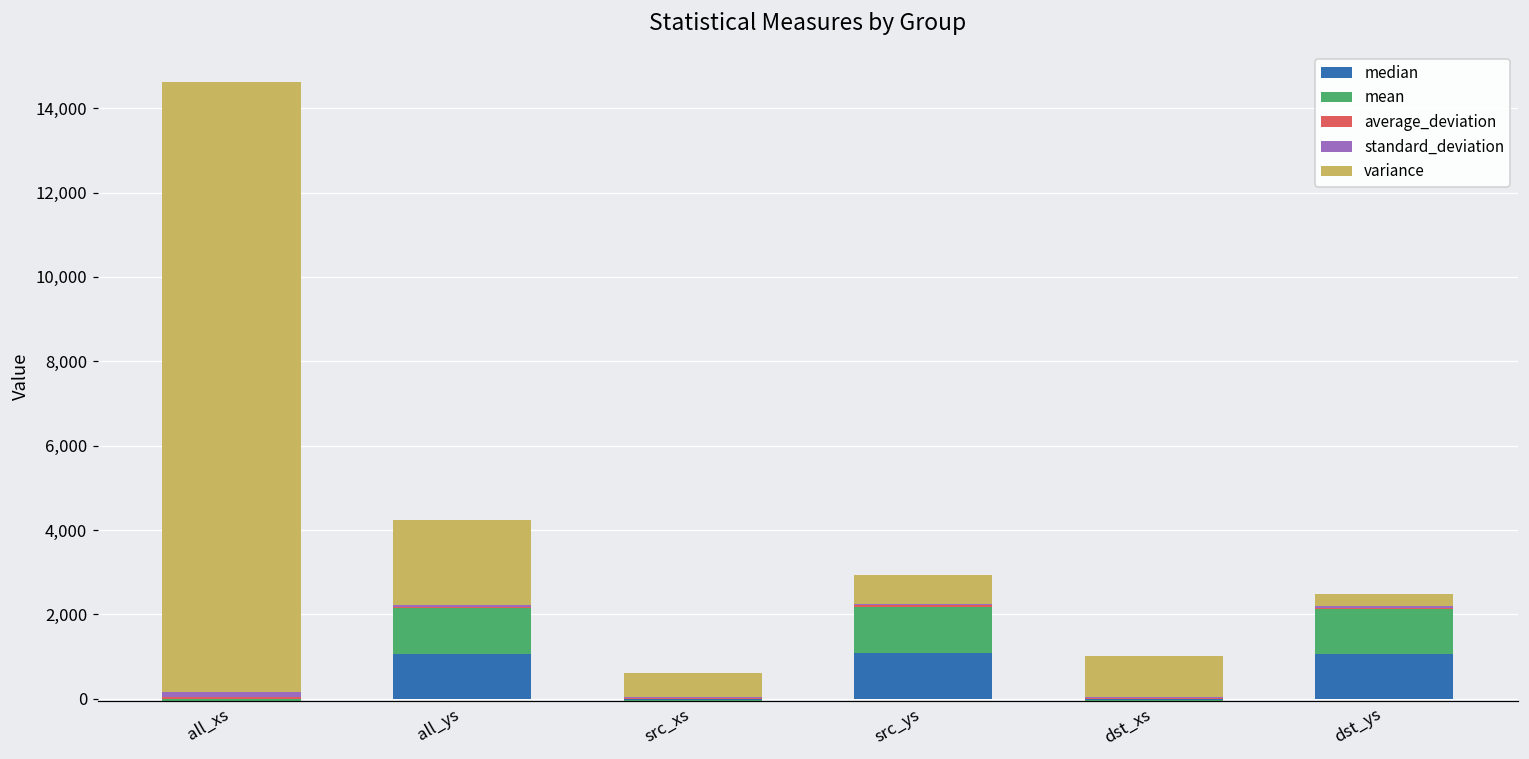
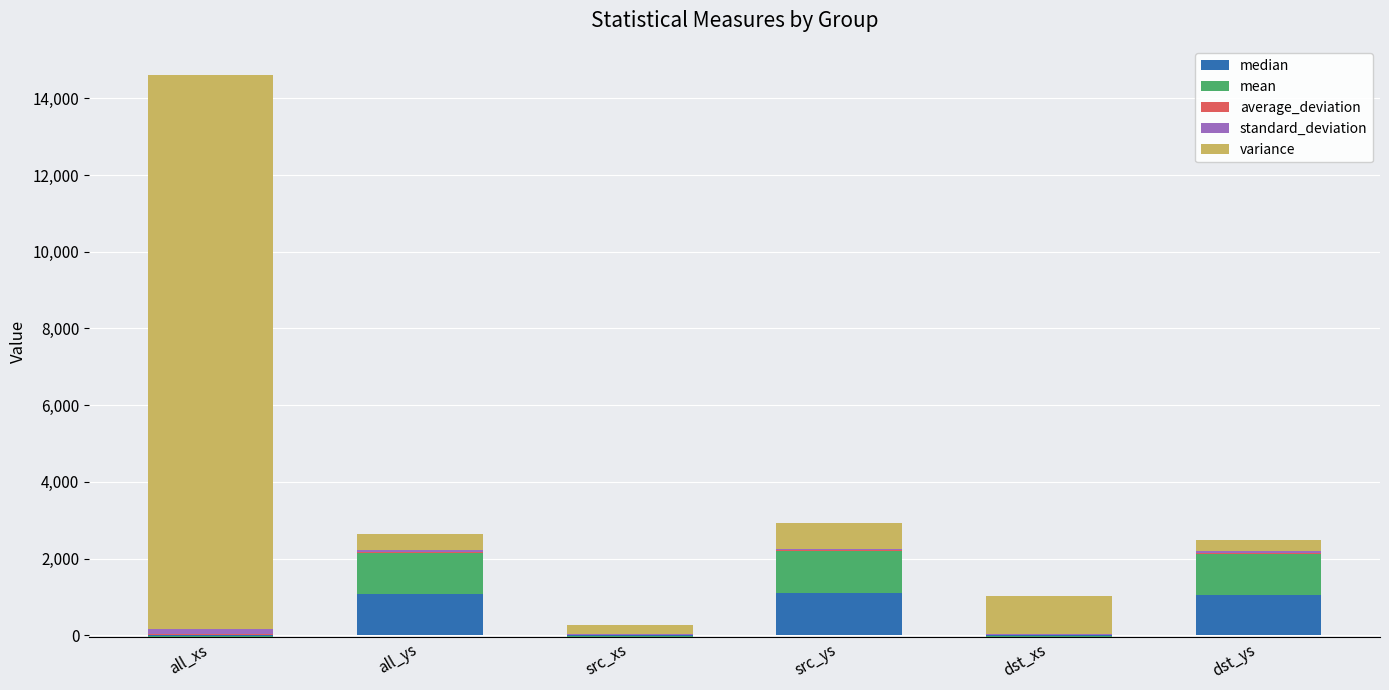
  {
    "standard_deviation": {
      "all_xs": "100"
    },
    "variance": {
      "all_xs": "14,500",
-     "all_ys": "2,000",
-     "src_xs": "600",
+     "all_ys": "400",
+     "src_xs": "200",
      "src_ys": "700",
      "dst_xs": "1,000",
      "dst_ys": "300"
    }
  }
